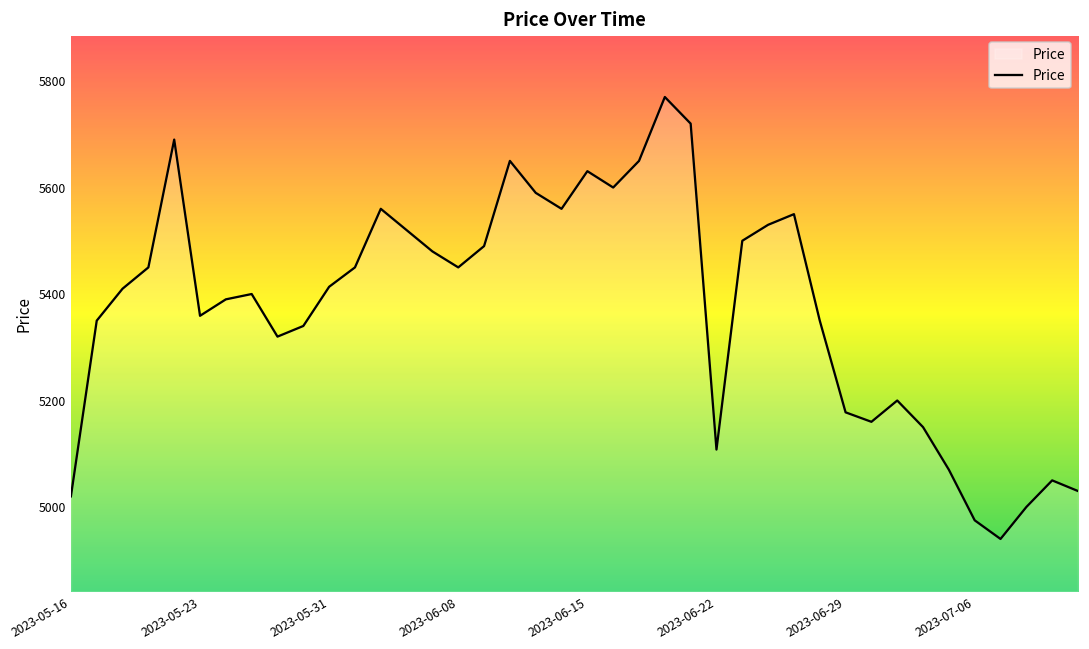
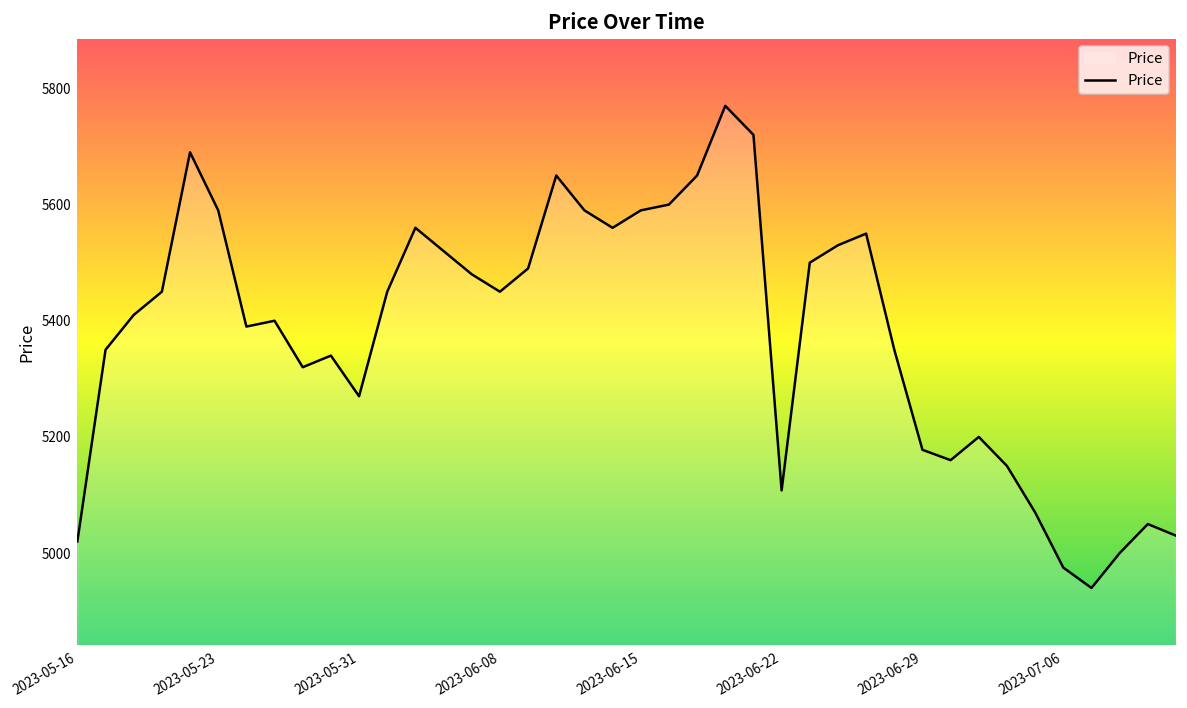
  {
    "2023-05-16": 5020,
-   "2023-05-23": 5360,
-   "2023-05-31": 5410,
+   "2023-05-23": 5590,
+   "2023-05-31": 5270,
    "2023-06-08": 5450,
-   "2023-06-15": 5630,
+   "2023-06-15": 5590,
    "2023-06-22": 5110,
    "2023-06-29": 5180,
    "2023-07-06": 4980
  }
